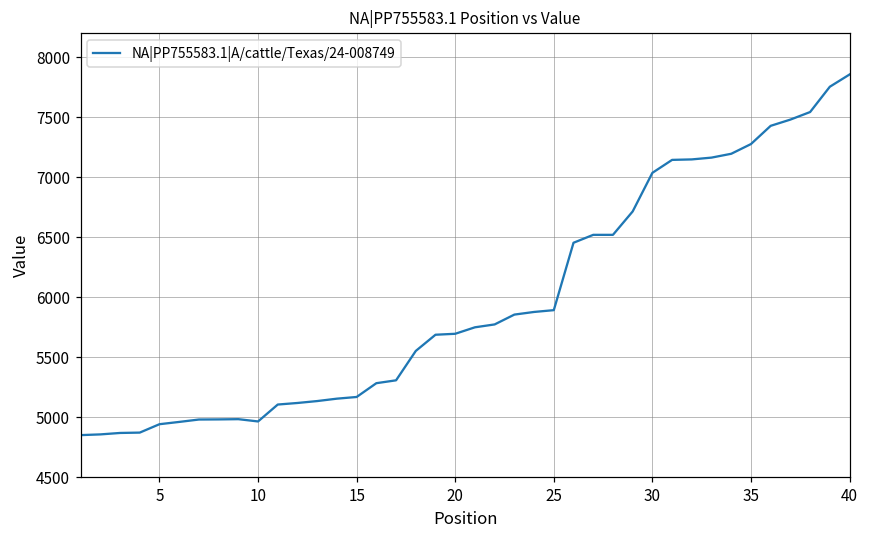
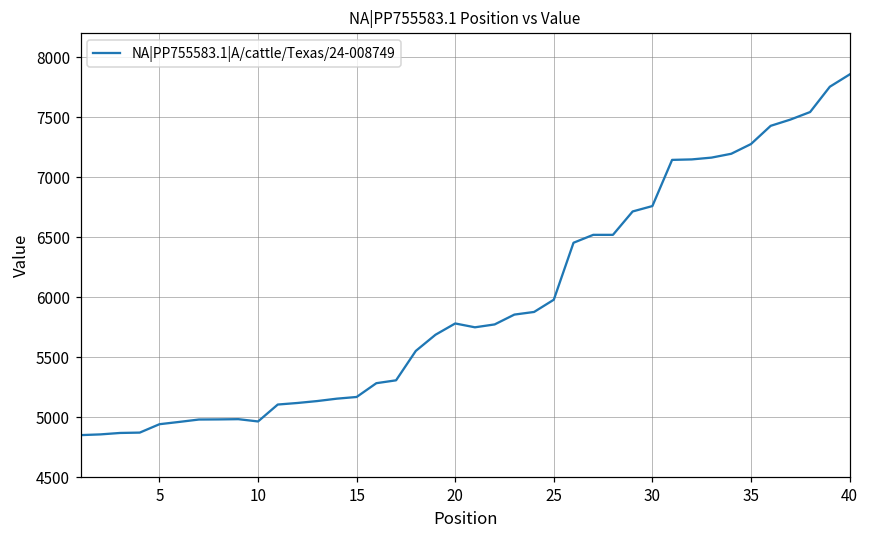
  {
    "5": 4940,
    "10": 4960,
    "15": 5170,
-   "20": 5700,
-   "25": 5890,
-   "30": 7040,
+   "20": 5780,
+   "25": 5980,
+   "30": 6760,
    "35": 7280,
    "40": 7860
  }
